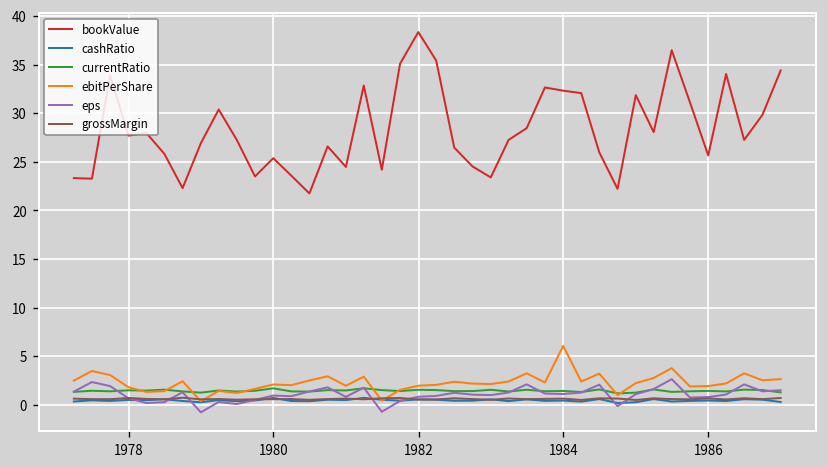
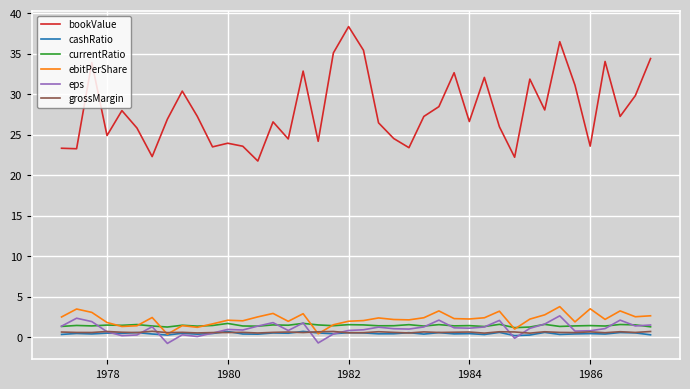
  {
    "bookValue": {
-     "1978": 28,
-     "1980": 25,
+     "1978": 25,
+     "1980": 24,
      "1982": 38,
-     "1984": 32,
-     "1986": 26
+     "1984": 27,
+     "1986": 24
    },
    "currentRatio": {
      "1978": 1,
      "1980": 2,
      "1982": 2,
      "1984": 1,
      "1986": 1
    },
    "ebitPerShare": {
      "1978": 2,
      "1980": 2,
      "1982": 2,
-     "1984": 6,
-     "1986": 2
+     "1984": 2,
+     "1986": 4
    },
    "eps": {
      "1984": 1
    }
  }
